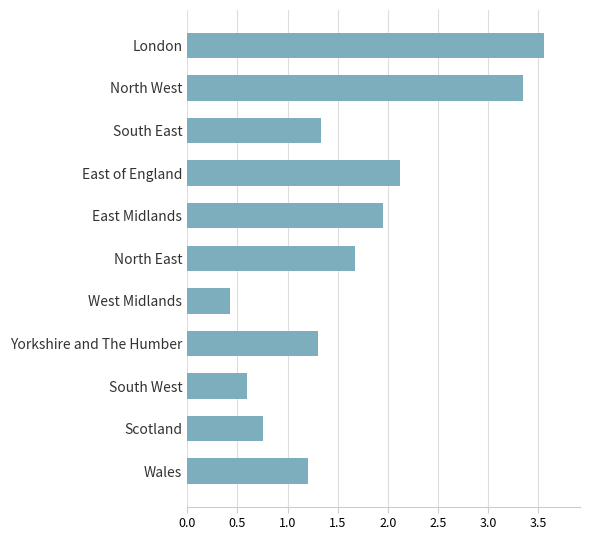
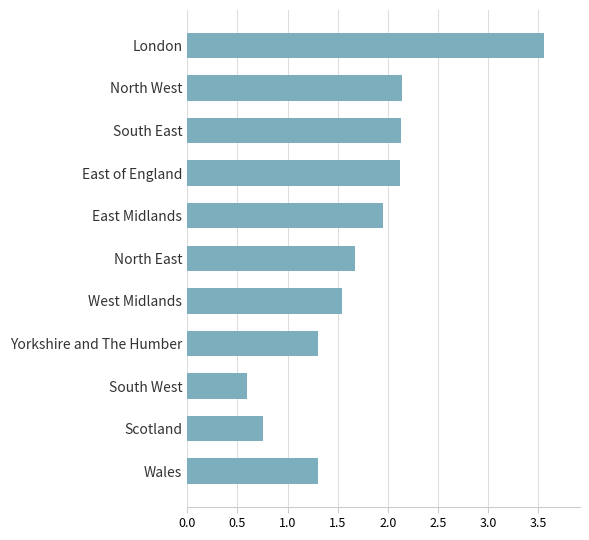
  {
    "London": 3.56,
-   "North West": 3.35,
-   "South East": 1.33,
+   "North West": 2.14,
+   "South East": 2.13,
    "East of England": 2.12,
    "East Midlands": 1.95,
    "North East": 1.67,
-   "West Midlands": 0.43,
+   "West Midlands": 1.54,
    "Yorkshire and The Humber": 1.30,
    "South West": 0.60,
    "Scotland": 0.76,
-   "Wales": 1.2
+   "Wales": 1.3
  }
